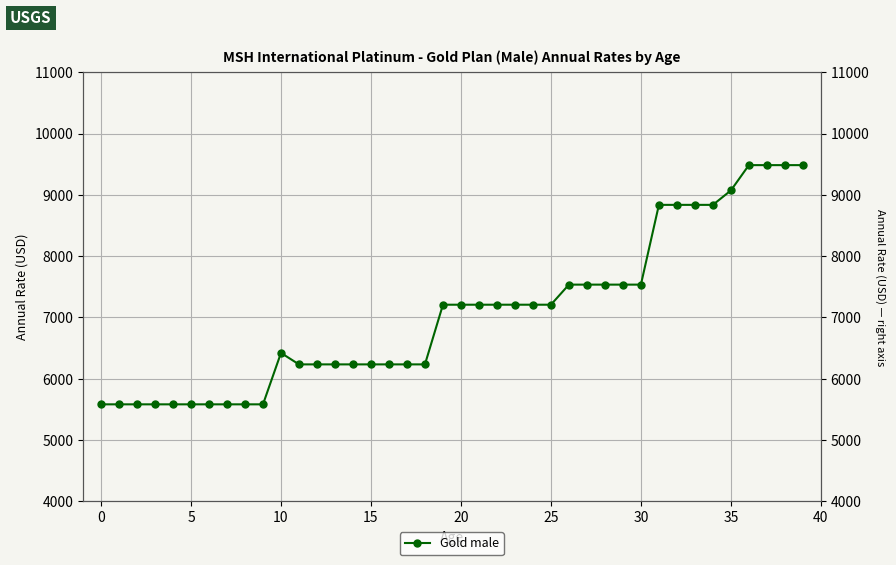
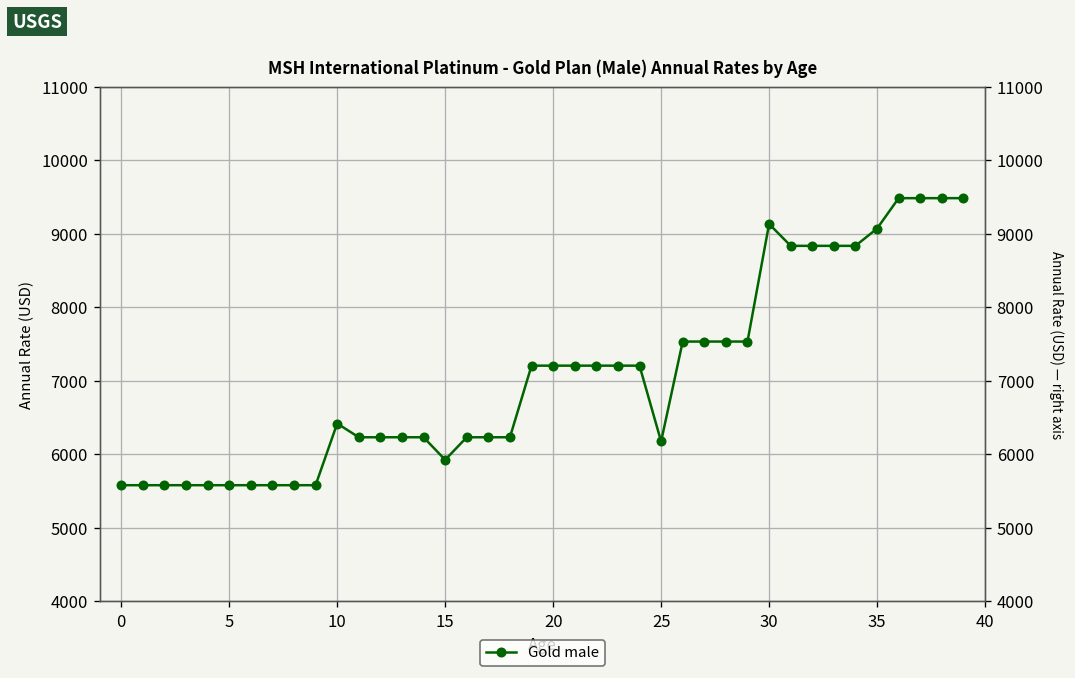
  {
    "0": 5600,
    "5": 5600,
    "10": 6400,
-   "15": 6200,
+   "15": 5900,
    "20": 7200,
-   "25": 7200,
-   "30": 7500,
+   "25": 6200,
+   "30": 9100,
    "35": 9100
  }
